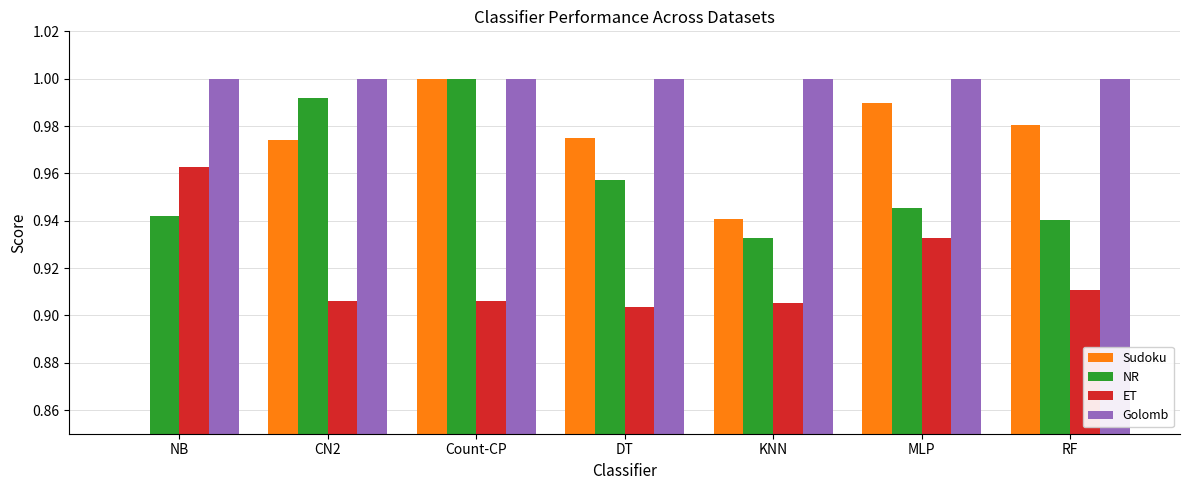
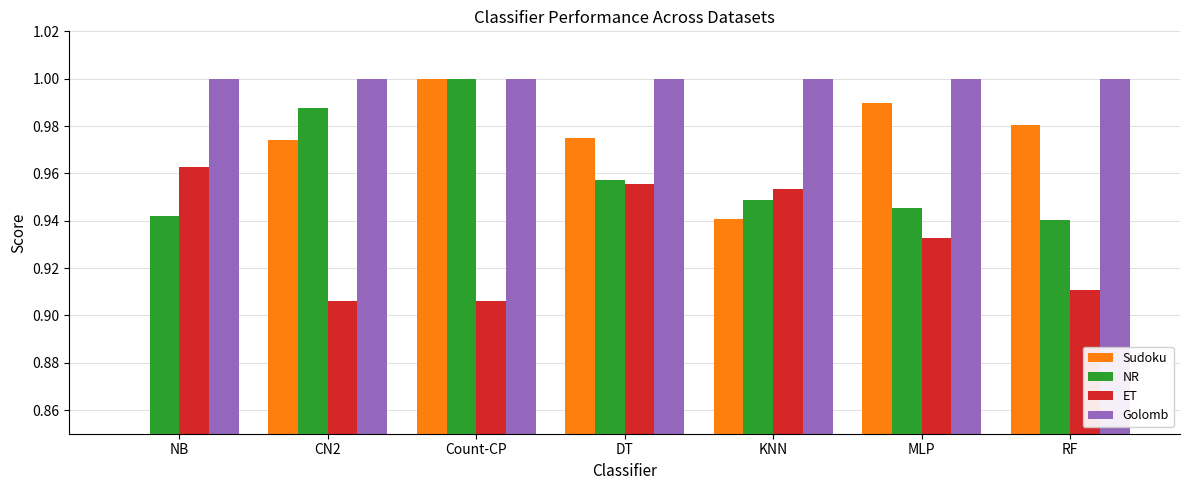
  {
    "Sudoku": {
      "CN2": 0.974,
      "Count-CP": 1.000,
      "DT": 0.975,
      "KNN": 0.941,
      "MLP": 0.990,
      "RF": 0.981
    },
    "NR": {
      "NB": 0.942,
-     "CN2": 0.992,
+     "CN2": 0.988,
      "Count-CP": 1.000,
      "DT": 0.957,
-     "KNN": 0.933,
+     "KNN": 0.949,
      "MLP": 0.946,
      "RF": 0.940
    },
    "ET": {
      "NB": 0.963,
      "CN2": 0.906,
      "Count-CP": 0.906,
-     "DT": 0.904,
-     "KNN": 0.905,
+     "DT": 0.956,
+     "KNN": 0.953,
      "MLP": 0.933,
      "RF": 0.911
    },
    "Golomb": {
      "NB": 1.000,
      "CN2": 1.000,
      "Count-CP": 1.000,
      "DT": 1.000,
      "KNN": 1.000,
      "MLP": 1.000,
      "RF": 1.000
    }
  }
